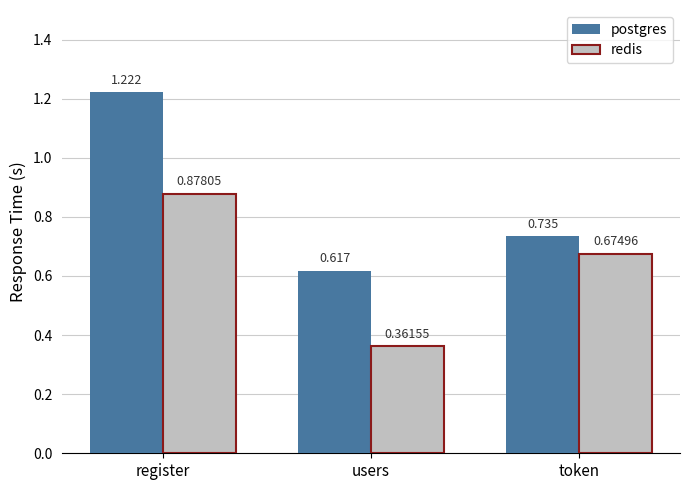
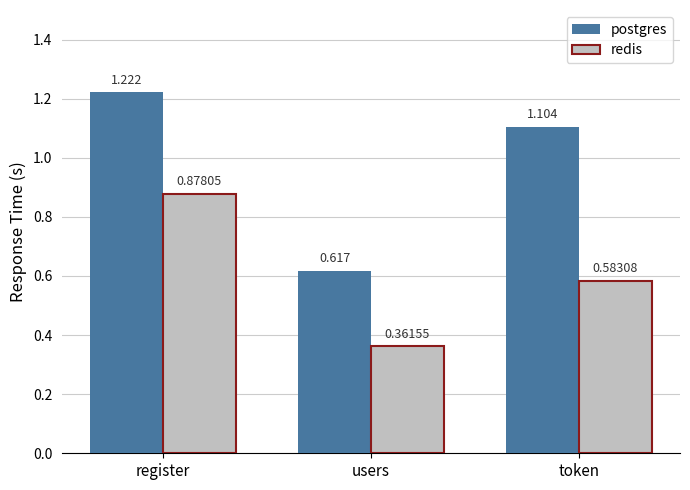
  {
    "postgres": {
      "register": 1.222,
      "users": 0.617,
-     "token": 0.735
+     "token": 1.104
    },
    "redis": {
      "register": 0.87805,
      "users": 0.36155,
-     "token": 0.67496
+     "token": 0.58308
    }
  }
